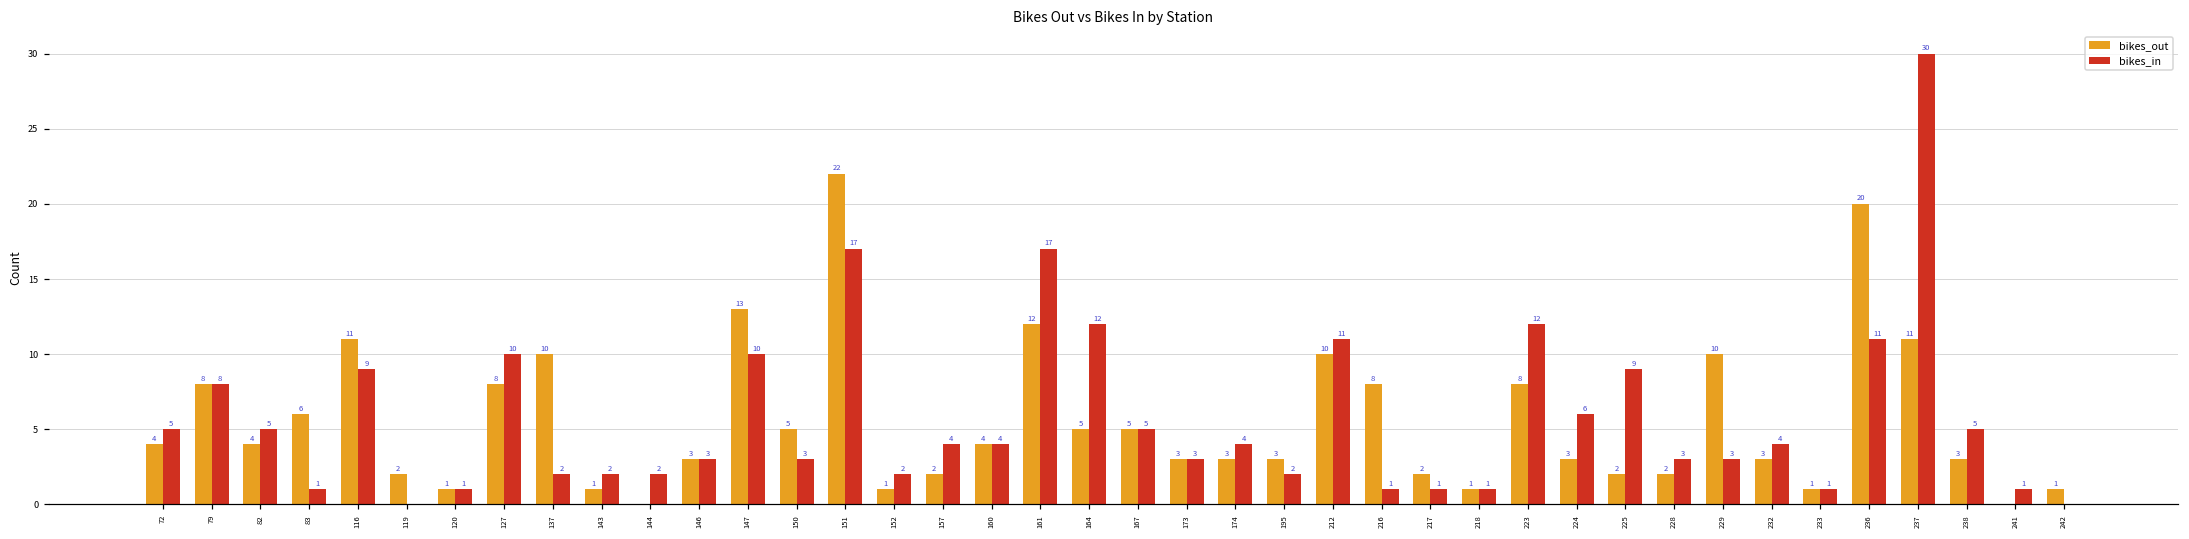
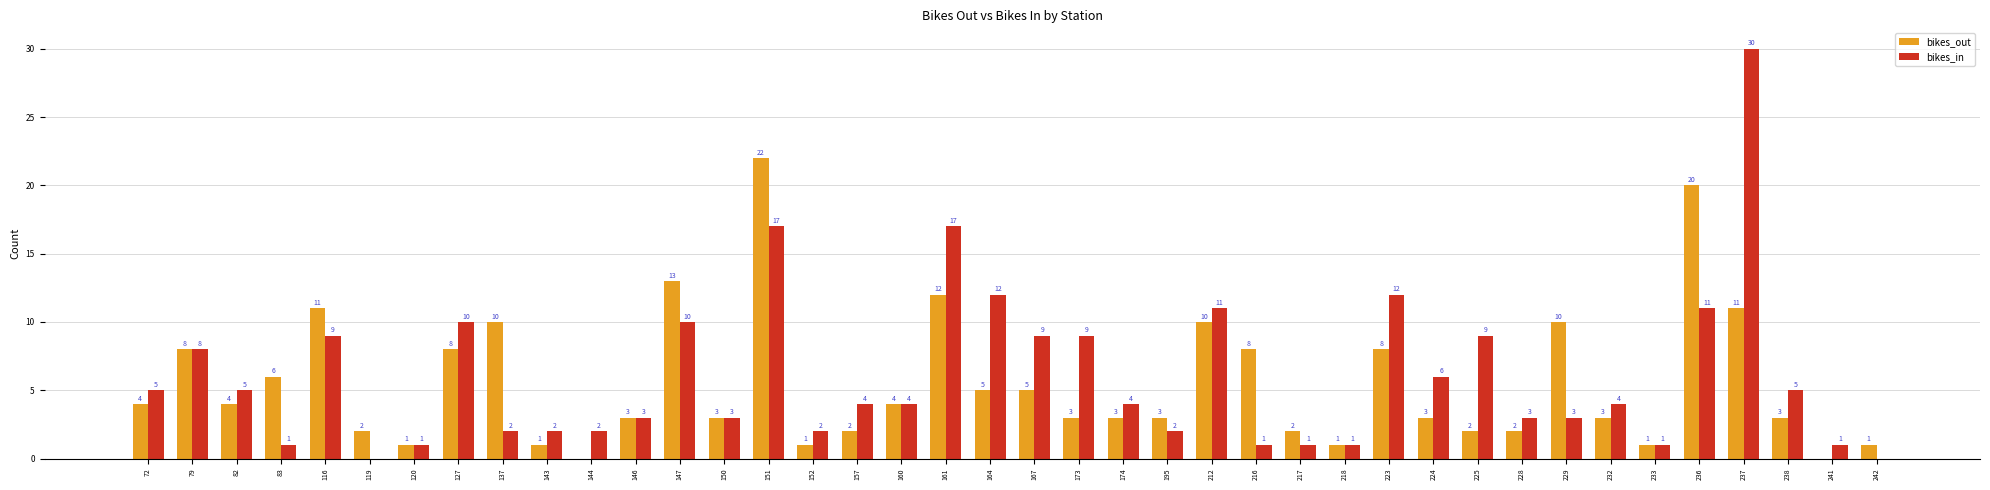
  {
    "bikes_out": {
      "72": 4,
      "79": 8,
      "82": 4,
      "83": 6,
      "116": 11,
      "119": 2,
      "120": 1,
      "127": 8,
      "137": 10,
      "143": 1,
      "146": 3,
      "147": 13,
-     "150": 5,
+     "150": 3,
      "151": 22,
      "152": 1,
      "157": 2,
      "160": 4,
      "161": 12,
      "164": 5,
      "167": 5,
      "173": 3,
      "174": 3,
      "195": 3,
      "212": 10,
      "216": 8,
      "217": 2,
      "218": 1,
      "223": 8,
      "224": 3,
      "225": 2,
      "228": 2,
      "229": 10,
      "232": 3,
      "233": 1,
      "236": 20,
      "237": 11,
      "238": 3,
      "242": 1
    },
    "bikes_in": {
      "72": 5,
      "79": 8,
      "82": 5,
      "83": 1,
      "116": 9,
      "120": 1,
      "127": 10,
      "137": 2,
      "143": 2,
      "144": 2,
      "146": 3,
      "147": 10,
      "150": 3,
      "151": 17,
      "152": 2,
      "157": 4,
      "160": 4,
      "161": 17,
      "164": 12,
-     "167": 5,
-     "173": 3,
+     "167": 9,
+     "173": 9,
      "174": 4,
      "195": 2,
      "212": 11,
      "216": 1,
      "217": 1,
      "218": 1,
      "223": 12,
      "224": 6,
      "225": 9,
      "228": 3,
      "229": 3,
      "232": 4,
      "233": 1,
      "236": 11,
      "237": 30,
      "238": 5,
      "241": 1
    }
  }
